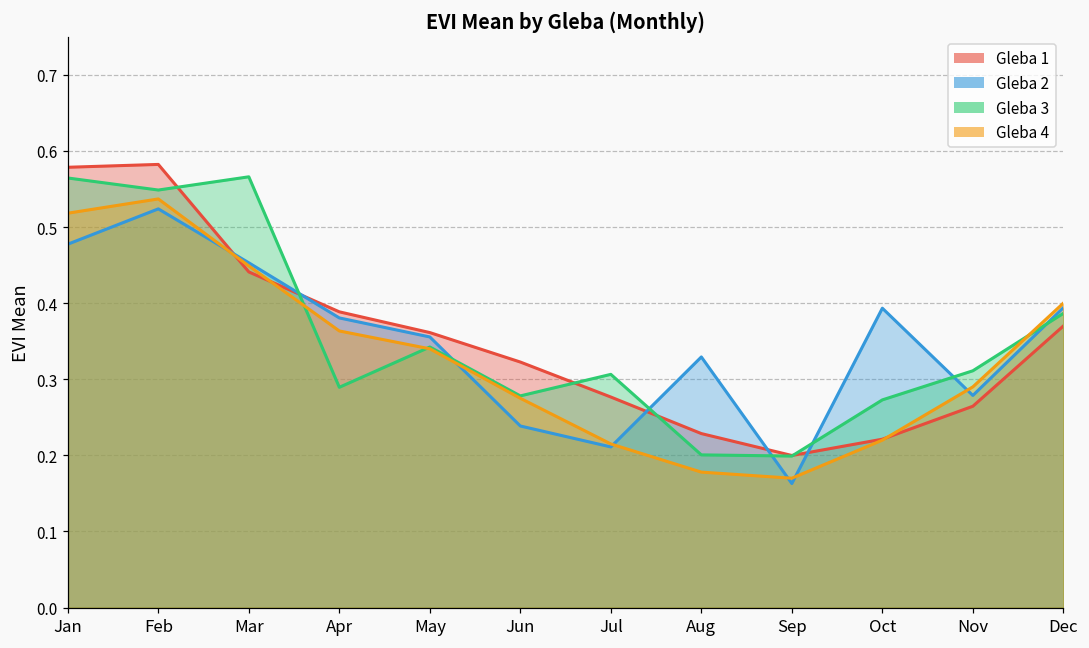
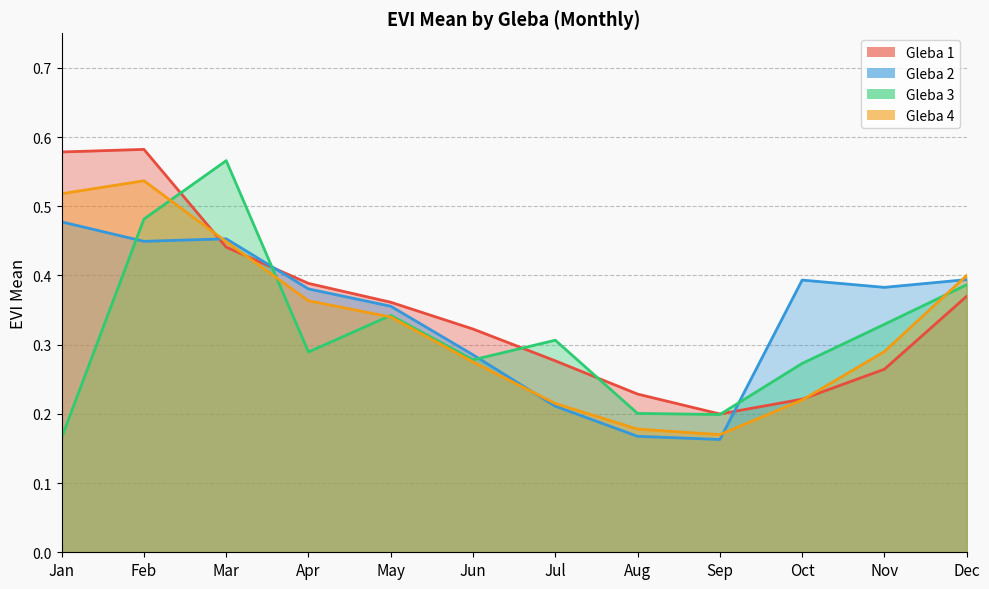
  {
    "Gleba 2": {
      "Jan": 0.48,
-     "Feb": 0.52,
+     "Feb": 0.45,
      "Mar": 0.45,
      "Apr": 0.38,
      "May": 0.36,
-     "Jun": 0.24,
+     "Jun": 0.29,
      "Jul": 0.21,
-     "Aug": 0.33,
+     "Aug": 0.17,
      "Sep": 0.16,
      "Oct": 0.39,
-     "Nov": 0.28,
+     "Nov": 0.38,
      "Dec": 0.39
    },
    "Gleba 3": {
-     "Jan": 0.56,
-     "Feb": 0.55,
+     "Jan": 0.17,
+     "Feb": 0.48,
      "Mar": 0.57,
      "Apr": 0.29,
      "Jul": 0.31,
      "Aug": 0.20,
      "Oct": 0.27,
-     "Nov": 0.31,
+     "Nov": 0.33,
      "Dec": 0.39
    }
  }
